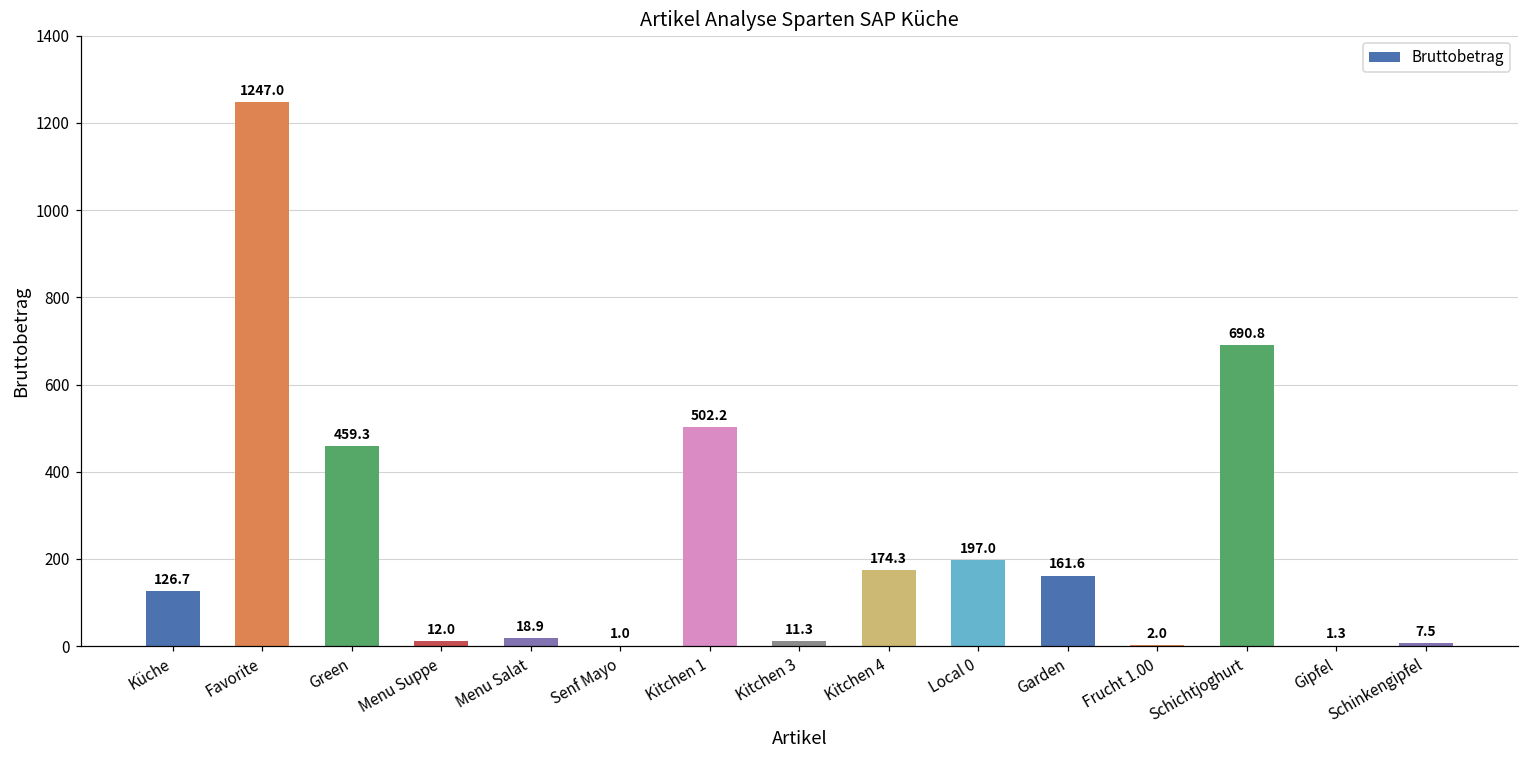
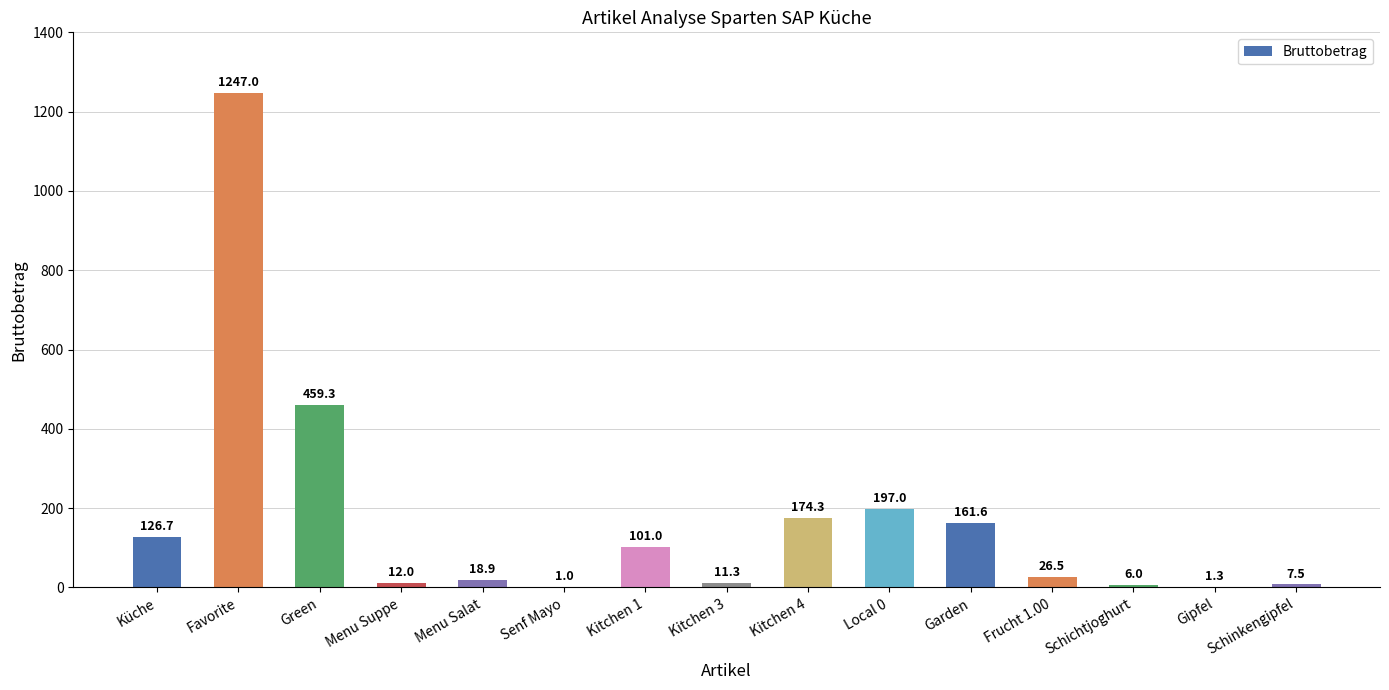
  {
    "Küche": 126.7,
    "Favorite": 1247.0,
    "Green": 459.3,
    "Menu Suppe": 12.0,
    "Menu Salat": 18.9,
    "Senf Mayo": 1.0,
-   "Kitchen 1": 502.2,
+   "Kitchen 1": 101.0,
    "Kitchen 3": 11.3,
    "Kitchen 4": 174.3,
    "Local 0": 197.0,
    "Garden": 161.6,
-   "Frucht 1.00": 2.0,
-   "Schichtjoghurt": 690.8,
+   "Frucht 1.00": 26.5,
+   "Schichtjoghurt": 6.0,
    "Gipfel": 1.3,
    "Schinkengipfel": 7.5
  }
